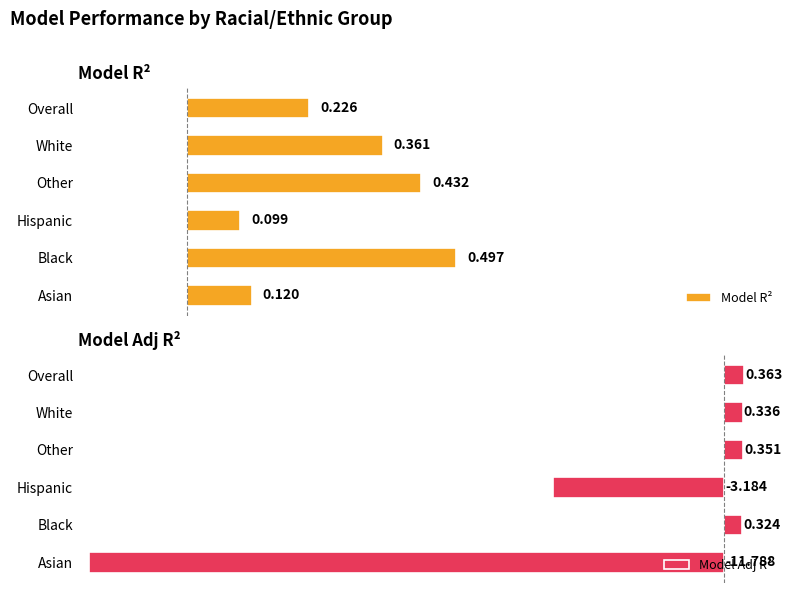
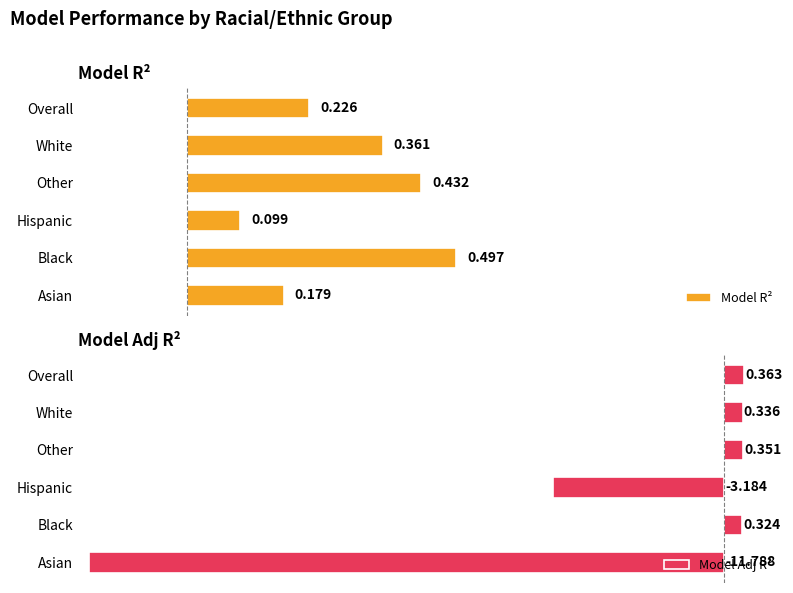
  {
    "Model R²": {
      "Overall": 0.226,
      "White": 0.361,
      "Other": 0.432,
      "Hispanic": 0.099,
      "Black": 0.497,
-     "Asian": 0.120
+     "Asian": 0.179
    },
    "Model Adj R²": {
      "Overall": 0.363,
      "White": 0.336,
      "Other": 0.351,
      "Black": 0.324
    }
  }
